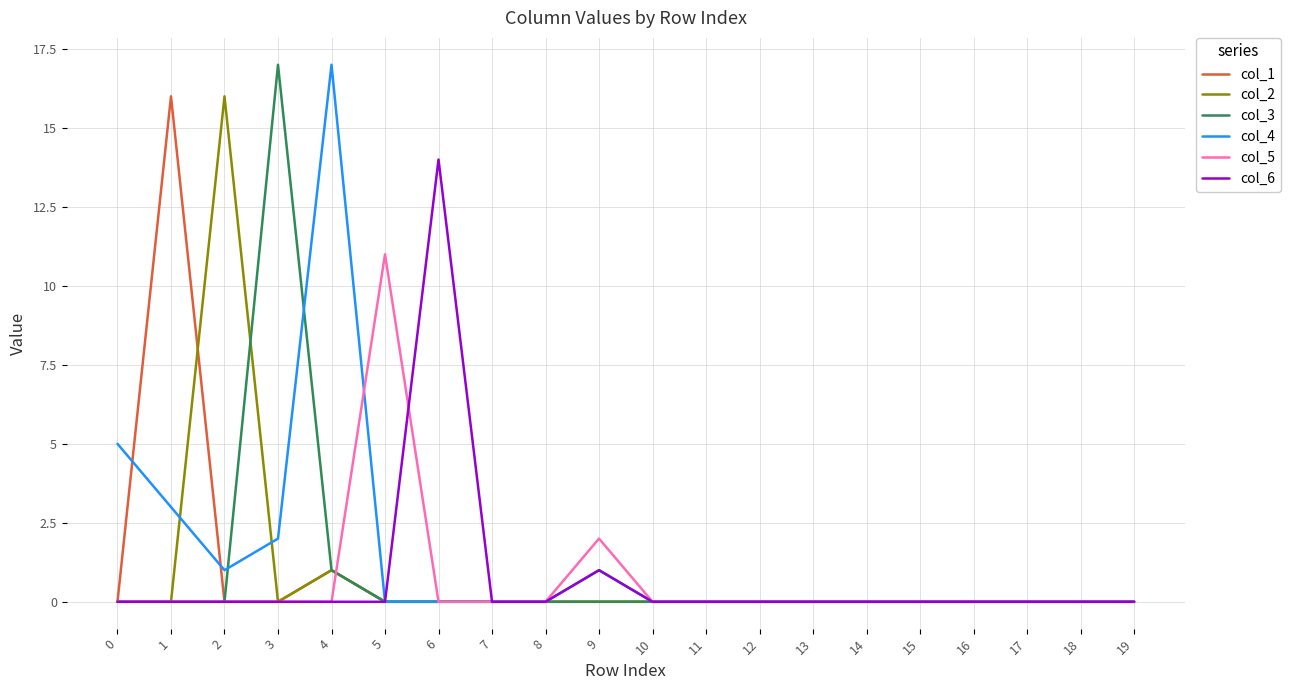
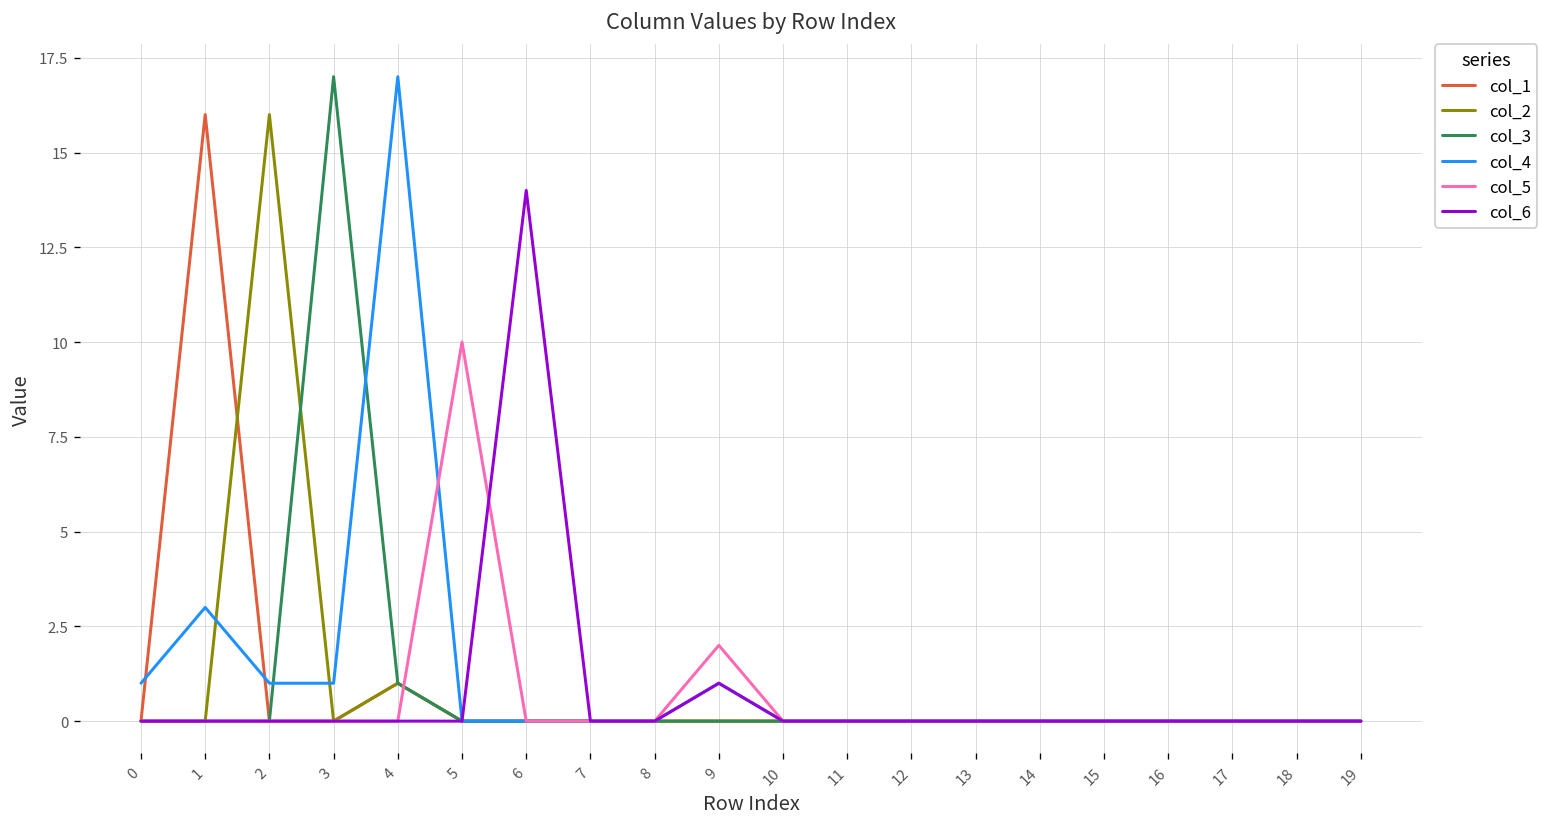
  {
    "col_1": {
      "1": 16
    },
    "col_2": {
      "2": 16
    },
    "col_3": {
      "3": 17
    },
    "col_4": {
-     "0": 5,
+     "0": 1,
      "1": 3,
      "2": 1,
-     "3": 2,
+     "3": 1,
      "4": 17
    },
    "col_5": {
-     "5": 11,
+     "5": 10,
      "9": 2
    },
    "col_6": {
      "6": 14
    }
  }
